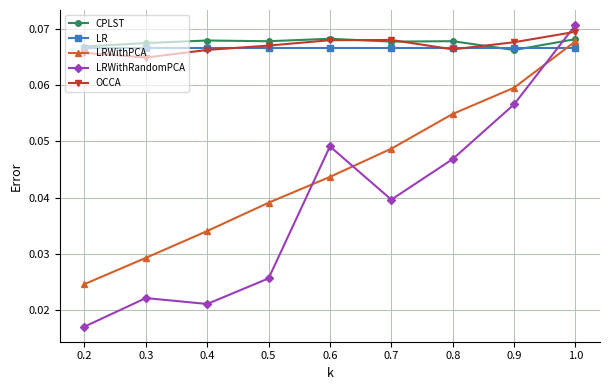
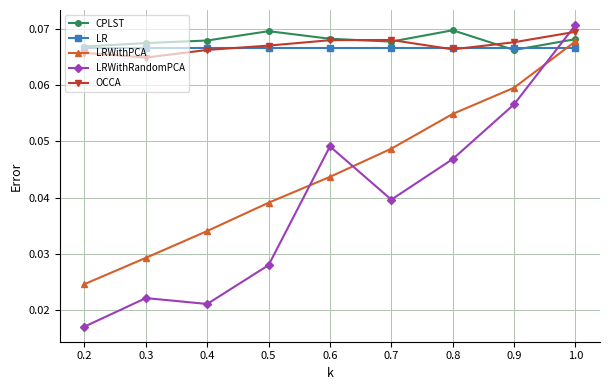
  {
    "CPLST": {
      "0.4": 0.068,
-     "0.5": 0.068,
-     "0.8": 0.068
+     "0.5": 0.070,
+     "0.8": 0.070
    },
    "LR": {
      "0.5": 0.067,
      "0.6": 0.067,
      "0.7": 0.067,
      "1.0": 0.067
    },
    "LRWithRandomPCA": {
      "0.2": 0.017,
      "0.3": 0.022,
      "0.4": 0.021,
-     "0.5": 0.026,
+     "0.5": 0.028,
      "0.6": 0.049,
      "0.7": 0.040,
      "0.8": 0.047,
      "0.9": 0.057,
      "1.0": 0.071
    }
  }
